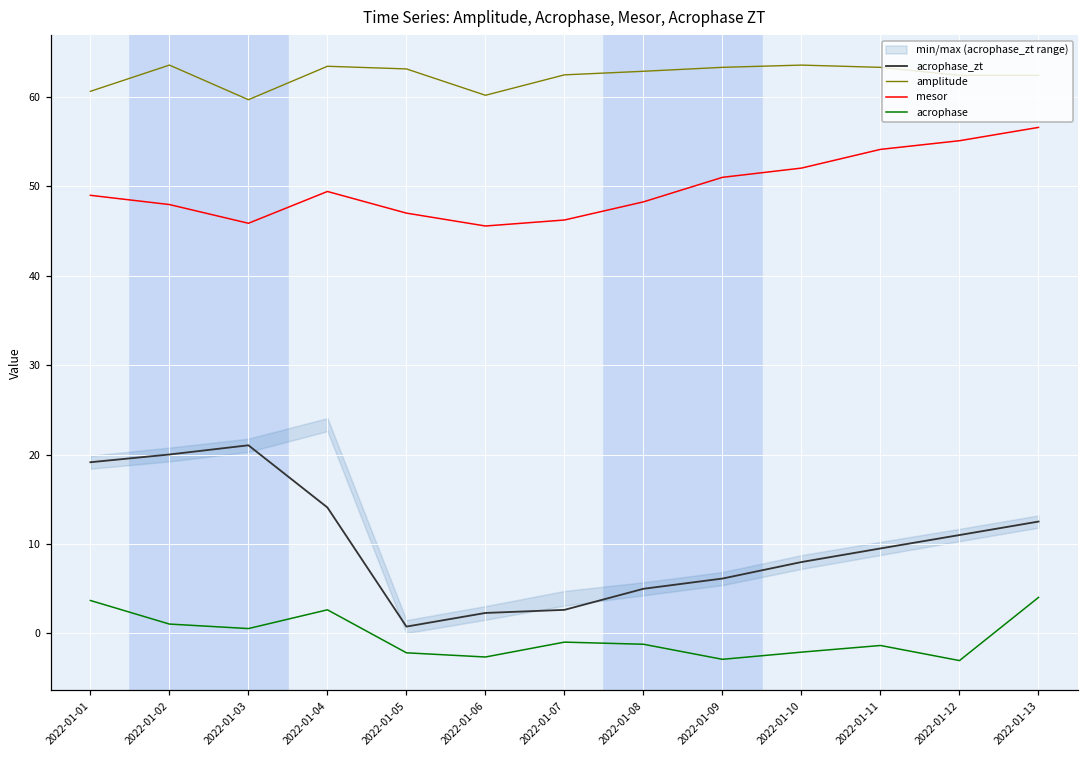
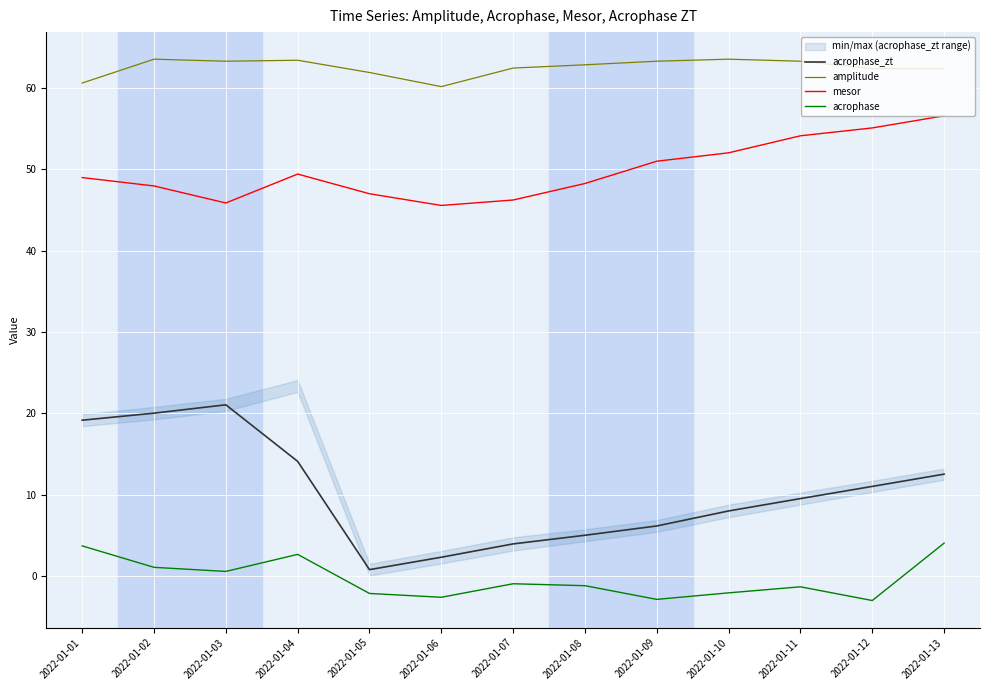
  {
    "acrophase_zt": {
      "2022-01-01": 19,
      "2022-01-02": 20,
      "2022-01-03": 21,
      "2022-01-04": 14,
      "2022-01-05": 1,
      "2022-01-06": 2,
-     "2022-01-07": 3,
+     "2022-01-07": 4,
      "2022-01-08": 5,
      "2022-01-09": 6,
      "2022-01-10": 8,
      "2022-01-11": 10,
      "2022-01-12": 11,
      "2022-01-13": 13
    },
    "amplitude": {
      "2022-01-01": 61,
      "2022-01-02": 64,
-     "2022-01-03": 60,
+     "2022-01-03": 63,
      "2022-01-04": 63,
-     "2022-01-05": 63,
+     "2022-01-05": 62,
      "2022-01-06": 60,
      "2022-01-07": 62,
      "2022-01-08": 63,
      "2022-01-09": 63,
      "2022-01-10": 64,
      "2022-01-11": 63
    },
    "mesor": {
      "2022-01-01": 49,
      "2022-01-02": 48,
      "2022-01-03": 46,
      "2022-01-04": 49,
      "2022-01-05": 47,
      "2022-01-06": 46,
      "2022-01-07": 46,
      "2022-01-08": 48,
      "2022-01-09": 51,
      "2022-01-10": 52,
      "2022-01-11": 54,
      "2022-01-12": 55,
      "2022-01-13": 57
    },
    "acrophase": {
      "2022-01-01": 4,
      "2022-01-02": 1,
      "2022-01-03": 1,
      "2022-01-04": 3,
      "2022-01-05": -2,
      "2022-01-06": -3,
      "2022-01-07": -1,
      "2022-01-08": -1,
      "2022-01-09": -3,
      "2022-01-10": -2,
      "2022-01-11": -1,
      "2022-01-12": -3,
      "2022-01-13": 4
    }
  }
